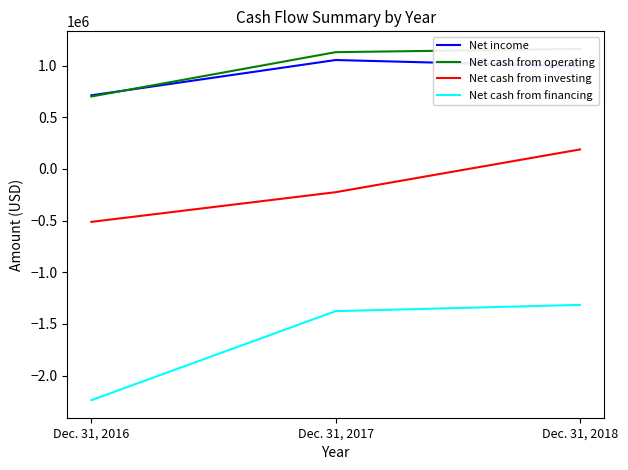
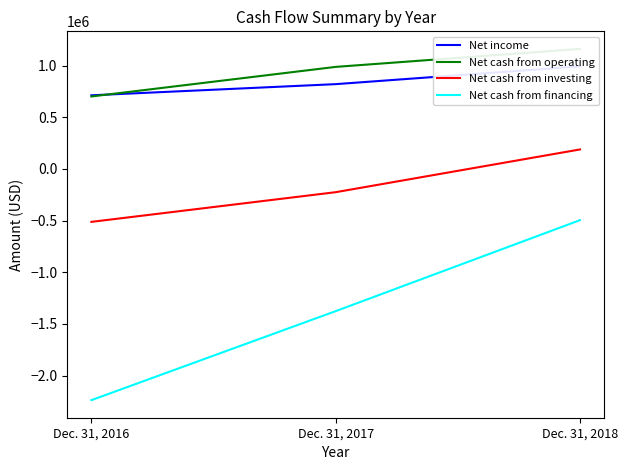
  {
    "Net income": {
-     "Dec. 31, 2017": 1050000
+     "Dec. 31, 2017": 820000
    },
    "Net cash from operating": {
-     "Dec. 31, 2017": 1130000
+     "Dec. 31, 2017": 990000
    },
    "Net cash from investing": {
      "Dec. 31, 2016": -510000,
      "Dec. 31, 2017": -230000,
      "Dec. 31, 2018": 190000
    },
    "Net cash from financing": {
      "Dec. 31, 2016": -2240000,
      "Dec. 31, 2017": -1380000,
-     "Dec. 31, 2018": -1320000
+     "Dec. 31, 2018": -500000
    }
  }
